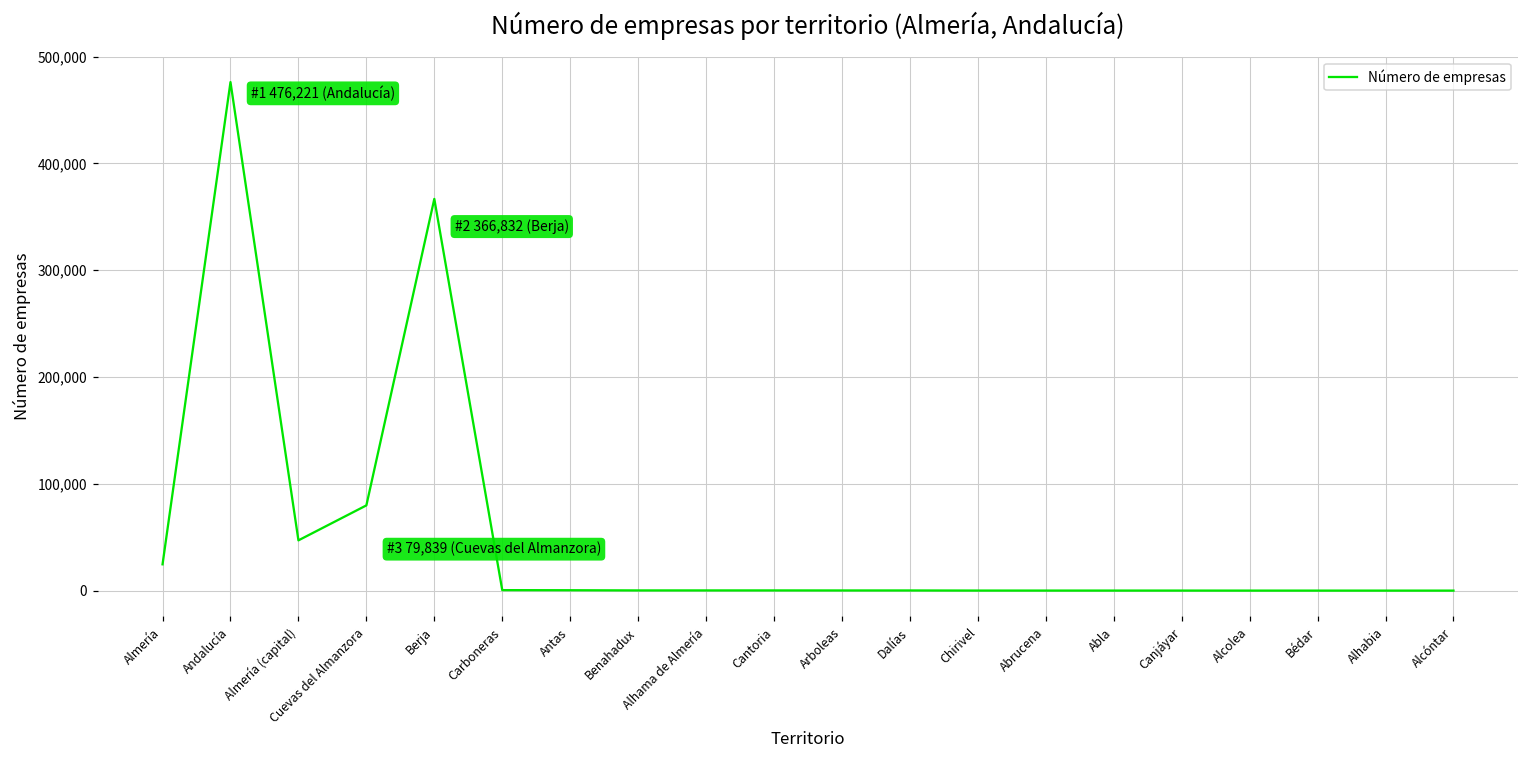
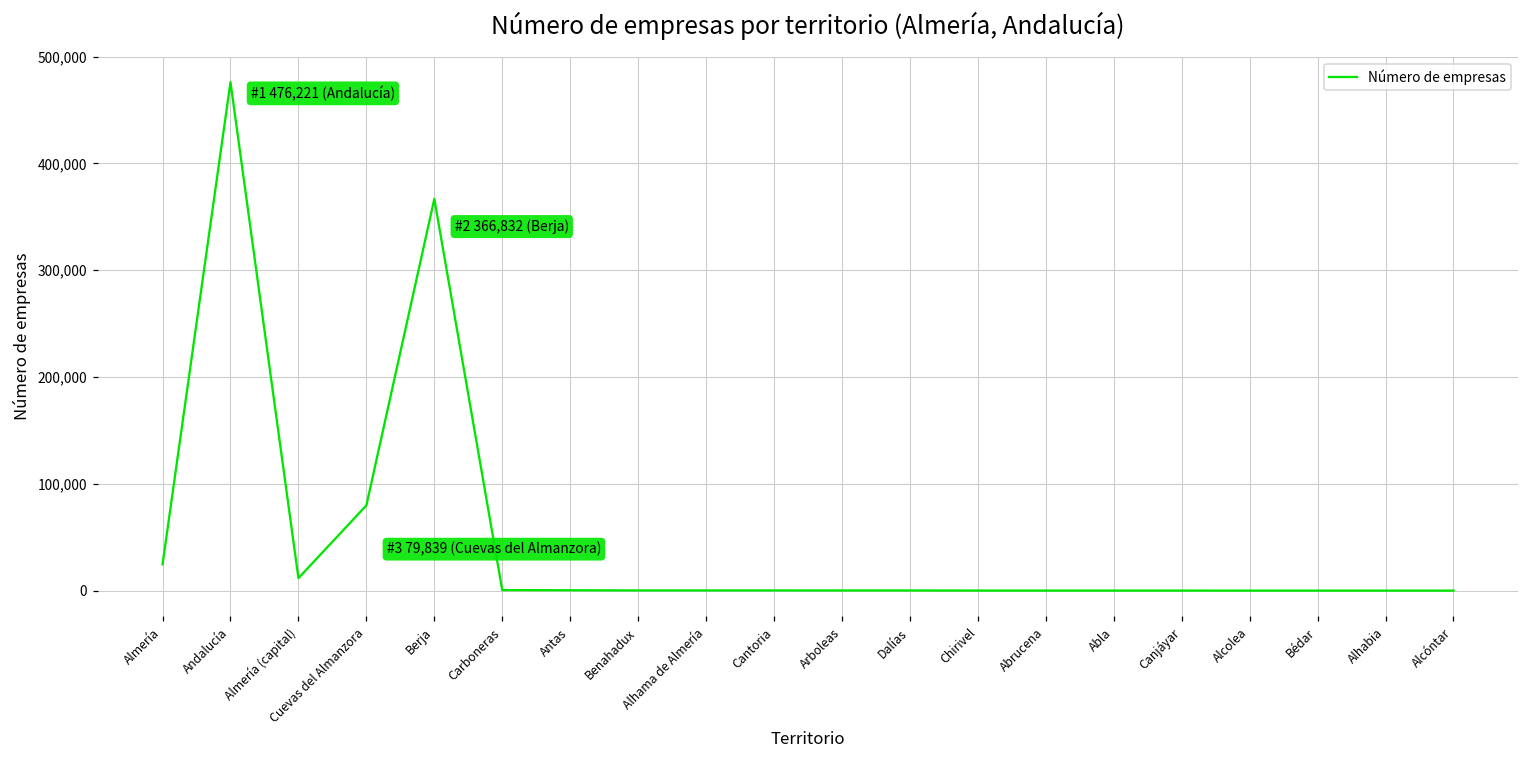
  {
    "Almería": "20,000",
-   "Almería (capital)": "50,000",
+   "Almería (capital)": "10,000",
    "Cuevas del Almanzora": "80,000",
    "Berja": "370,000",
    "Carboneras": "0",
    "Antas": "0",
    "Benahadux": "0",
    "Alhama de Almería": "0",
    "Cantoria": "0",
    "Arboleas": "0",
    "Dalías": "0",
    "Chirivel": "0",
    "Abrucena": "0",
    "Abla": "0",
    "Canjáyar": "0",
    "Alcolea": "0",
    "Bédar": "0",
    "Alhabia": "0",
    "Alcóntar": "0"
  }
